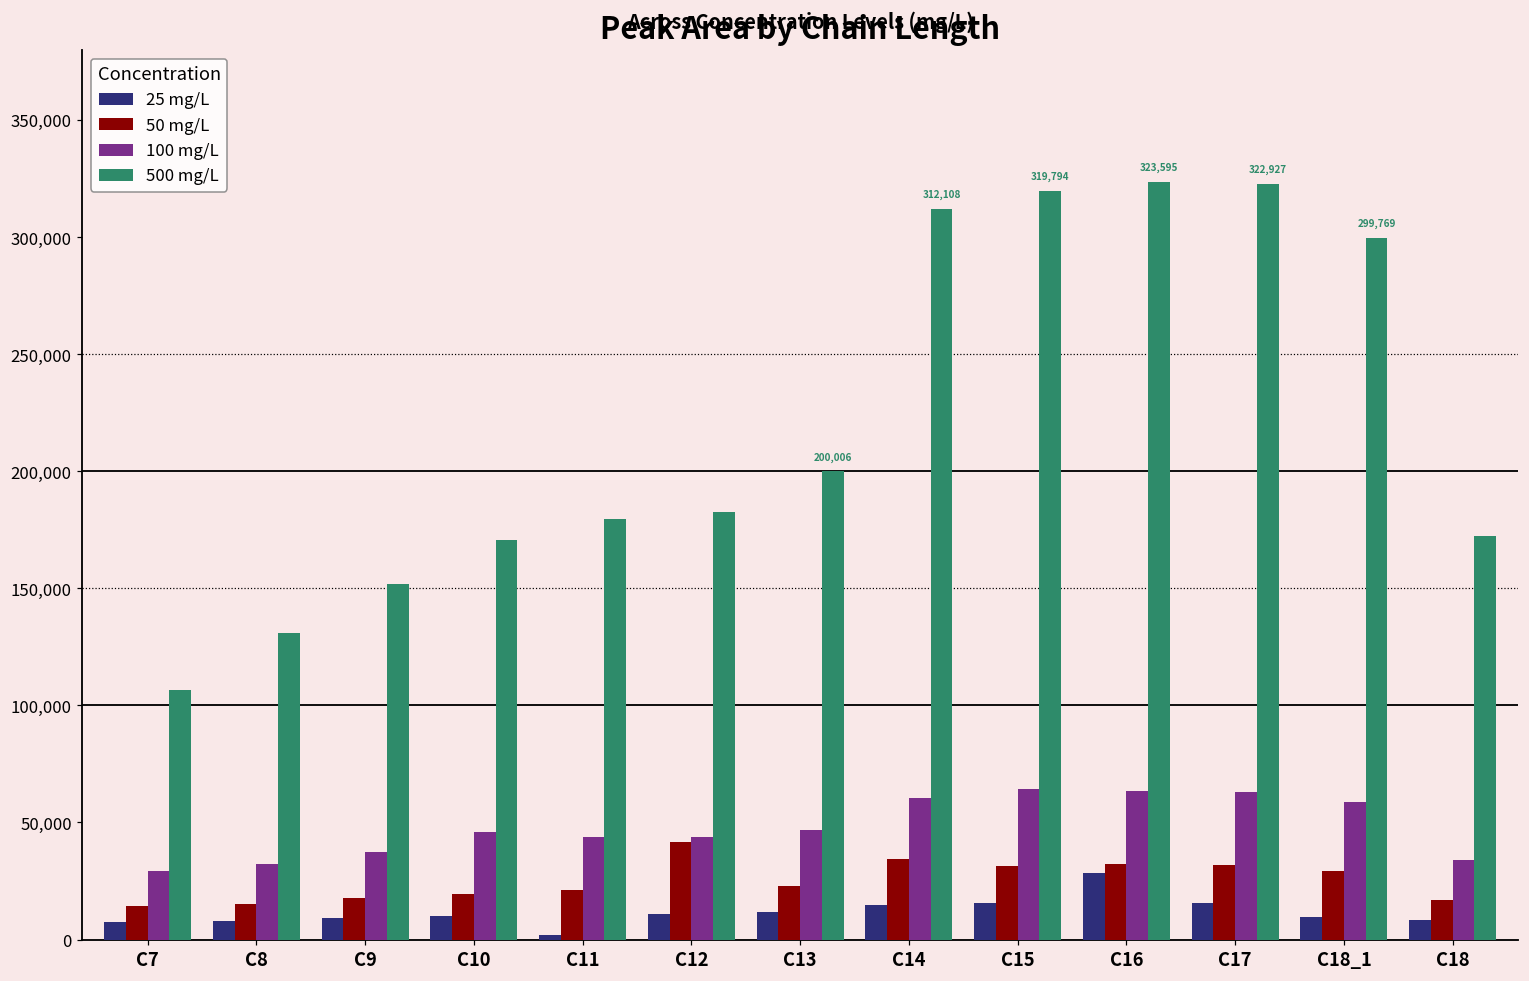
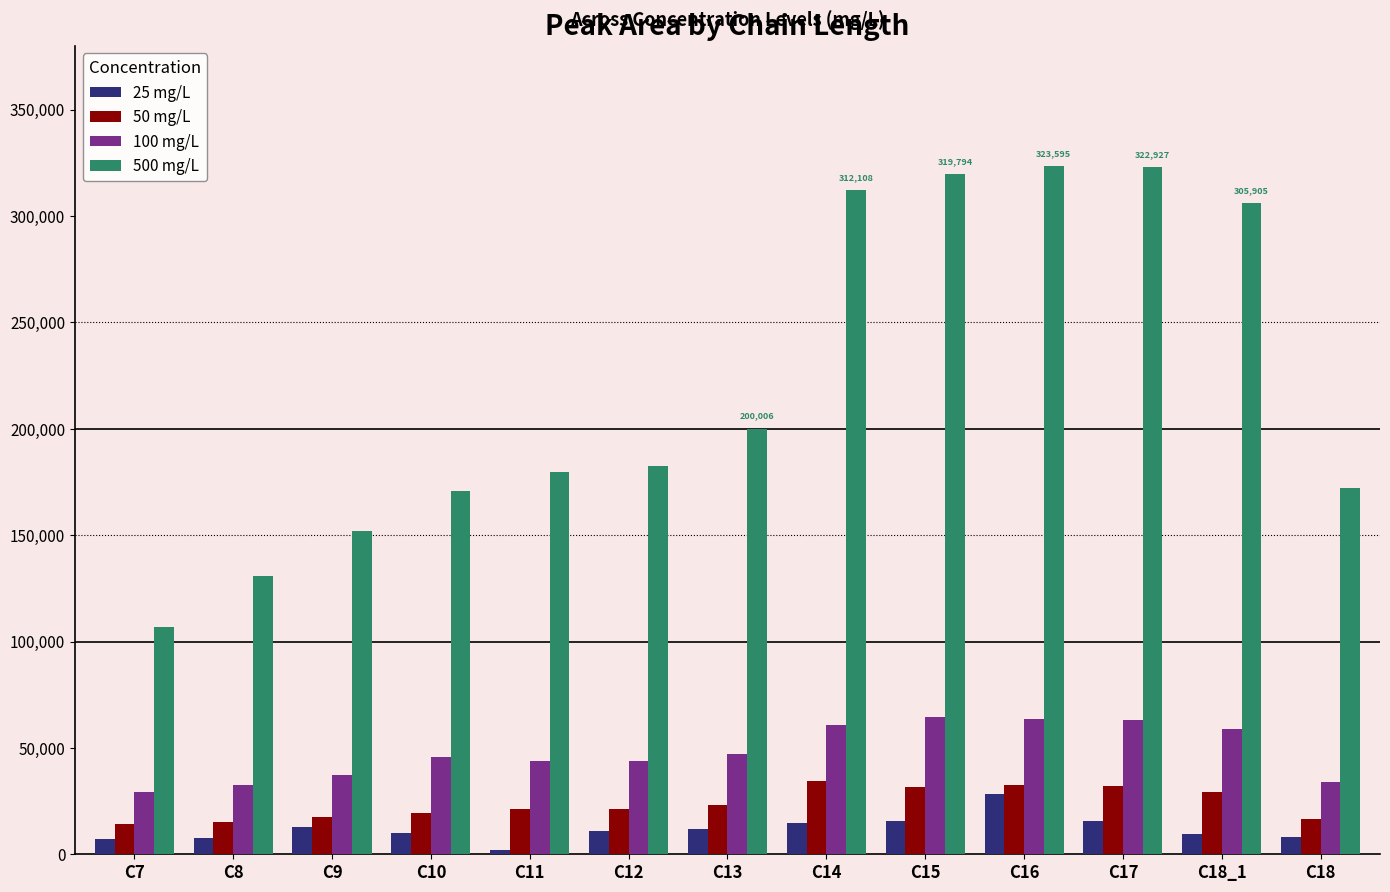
  {
    "25 mg/L": {
      "C7": "7,000",
      "C8": "8,000",
-     "C9": "9,000",
+     "C9": "13,000",
      "C10": "10,000",
      "C11": "2,000",
      "C12": "11,000",
      "C13": "12,000",
      "C14": "15,000",
      "C15": "15,000",
      "C16": "28,000",
      "C17": "16,000",
      "C18_1": "9,000",
      "C18": "8,000"
    },
    "50 mg/L": {
      "C7": "14,000",
      "C8": "15,000",
      "C9": "18,000",
      "C10": "20,000",
      "C11": "21,000",
-     "C12": "41,000",
+     "C12": "21,000",
      "C13": "23,000",
      "C14": "34,000",
      "C15": "32,000",
      "C16": "32,000",
      "C17": "32,000",
      "C18_1": "29,000",
      "C18": "17,000"
    },
    "100 mg/L": {
      "C7": "29,000",
      "C8": "32,000",
      "C9": "37,000",
      "C10": "46,000",
      "C11": "44,000",
      "C12": "44,000",
      "C13": "47,000",
      "C14": "61,000",
      "C15": "64,000",
      "C16": "63,000",
      "C17": "63,000",
      "C18_1": "59,000",
      "C18": "34,000"
    },
    "500 mg/L": {
      "C13": "200,006",
      "C14": "312,108",
      "C15": "319,794",
      "C16": "323,595",
      "C17": "322,927",
-     "C18_1": "299,769"
+     "C18_1": "305,905"
    }
  }
